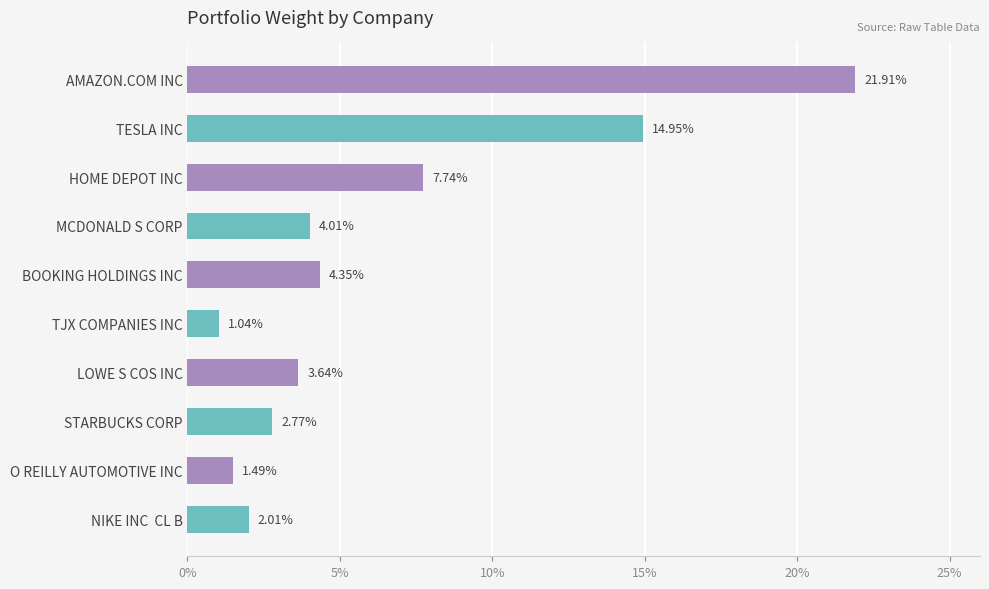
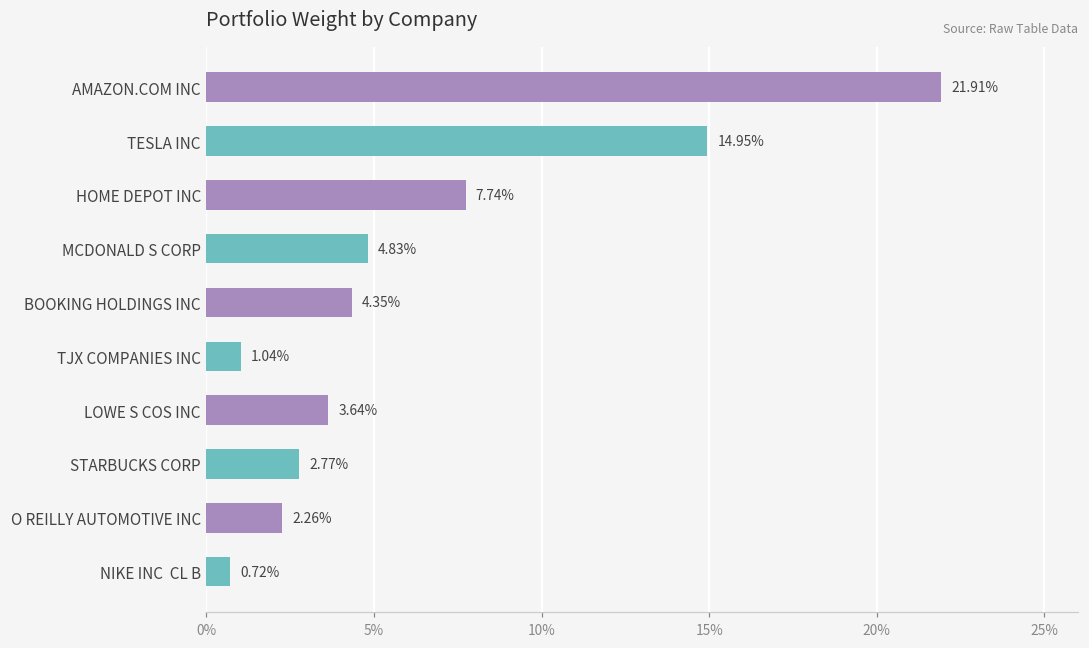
  {
    "AMAZON.COM INC": "21.91%",
    "TESLA INC": "14.95%",
    "HOME DEPOT INC": "7.74%",
-   "MCDONALD S CORP": "4.01%",
+   "MCDONALD S CORP": "4.83%",
    "BOOKING HOLDINGS INC": "4.35%",
    "TJX COMPANIES INC": "1.04%",
    "LOWE S COS INC": "3.64%",
    "STARBUCKS CORP": "2.77%",
-   "O REILLY AUTOMOTIVE INC": "1.49%",
-   "NIKE INC CL B": "2.01%"
+   "O REILLY AUTOMOTIVE INC": "2.26%",
+   "NIKE INC CL B": "0.72%"
  }
